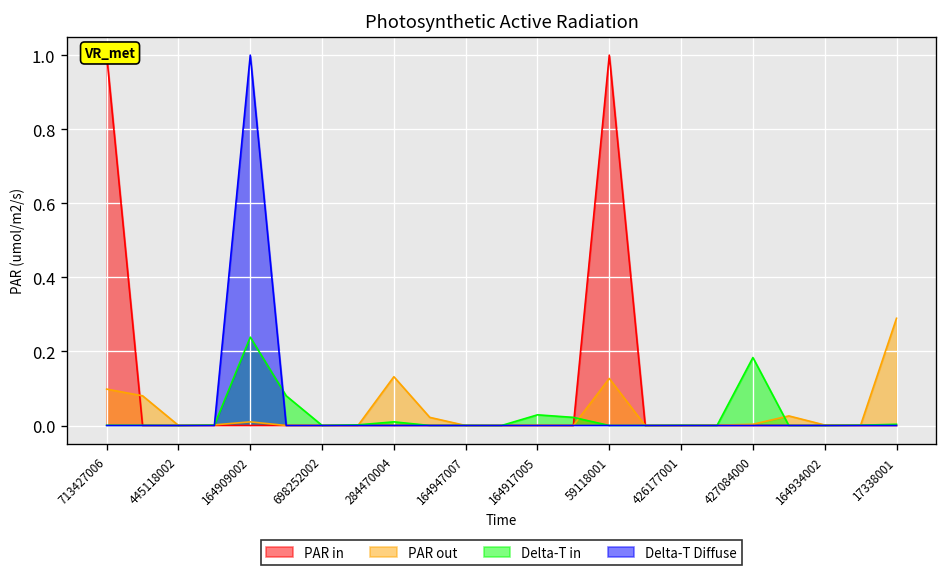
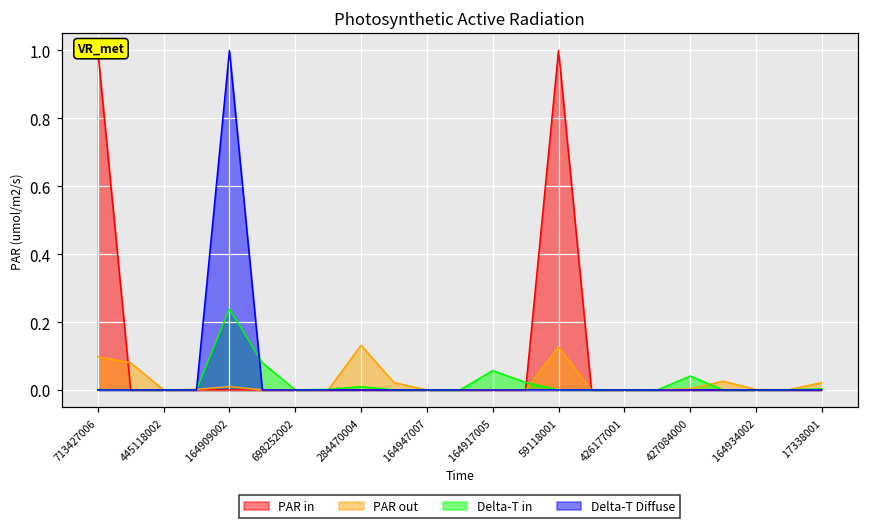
  {
    "PAR in": {
      "164909002": 0.00,
      "59118001": 1.00
    },
    "PAR out": {
      "713427006": 0.10,
      "164909002": 0.01,
      "284470004": 0.13,
      "59118001": 0.13,
-     "17338001": 0.29
+     "17338001": 0.02
    },
    "Delta-T in": {
      "164909002": 0.24,
      "284470004": 0.01,
-     "164917005": 0.03,
-     "427084000": 0.18
+     "164917005": 0.06,
+     "427084000": 0.04
    },
    "Delta-T Diffuse": {
      "164909002": 1.00
    }
  }
